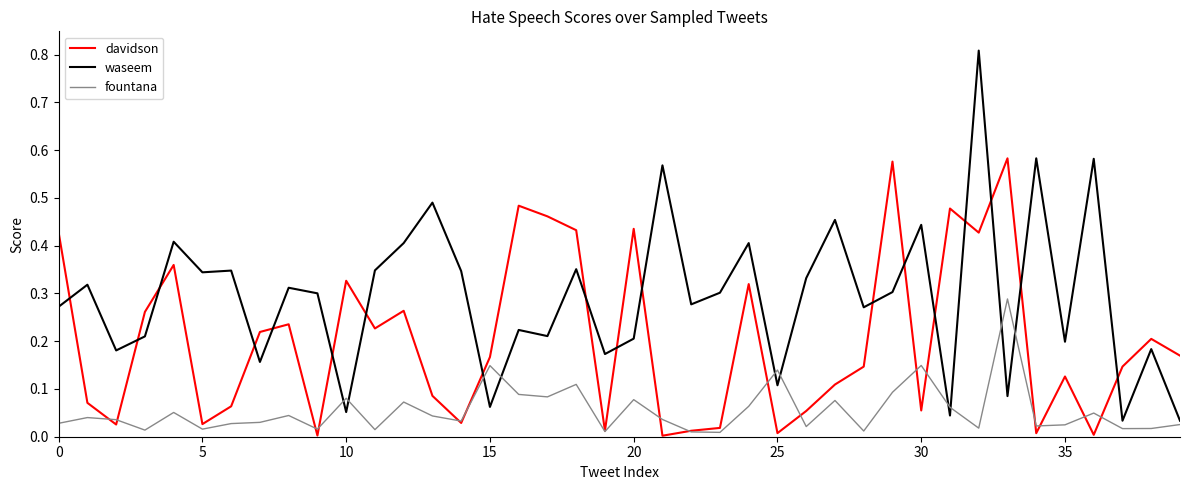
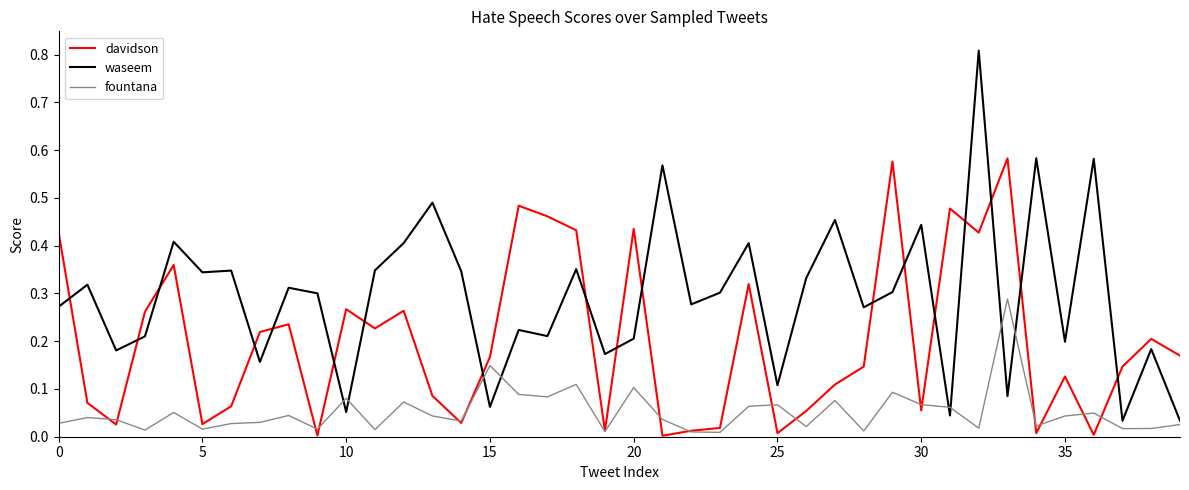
  {
    "davidson": {
      "0": 0.43,
      "5": 0.03,
-     "10": 0.33,
+     "10": 0.27,
      "15": 0.17,
      "20": 0.44,
      "25": 0.01,
      "30": 0.05,
      "35": 0.13
    },
    "waseem": {
      "0": 0.27,
      "5": 0.34,
      "10": 0.05,
      "15": 0.06,
      "20": 0.21,
      "25": 0.11,
      "30": 0.44,
      "35": 0.20
    },
    "fountana": {
      "0": 0.03,
      "5": 0.02,
      "10": 0.08,
      "15": 0.15,
-     "20": 0.08,
-     "25": 0.14,
-     "30": 0.15,
-     "35": 0.02
+     "20": 0.10,
+     "25": 0.07,
+     "30": 0.07,
+     "35": 0.04
    }
  }
